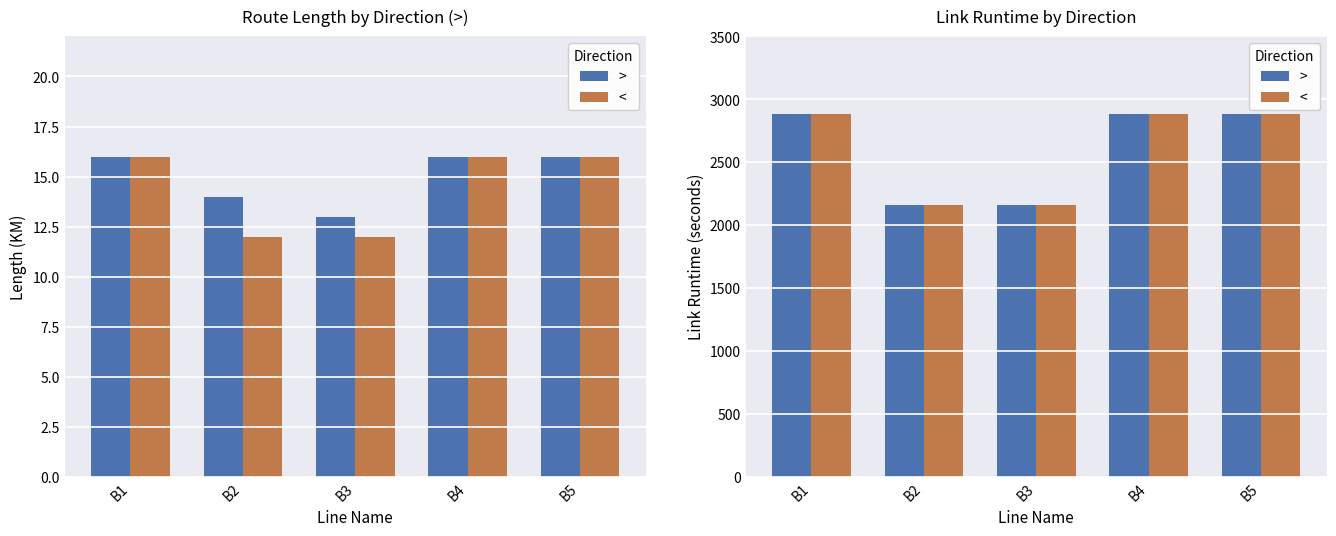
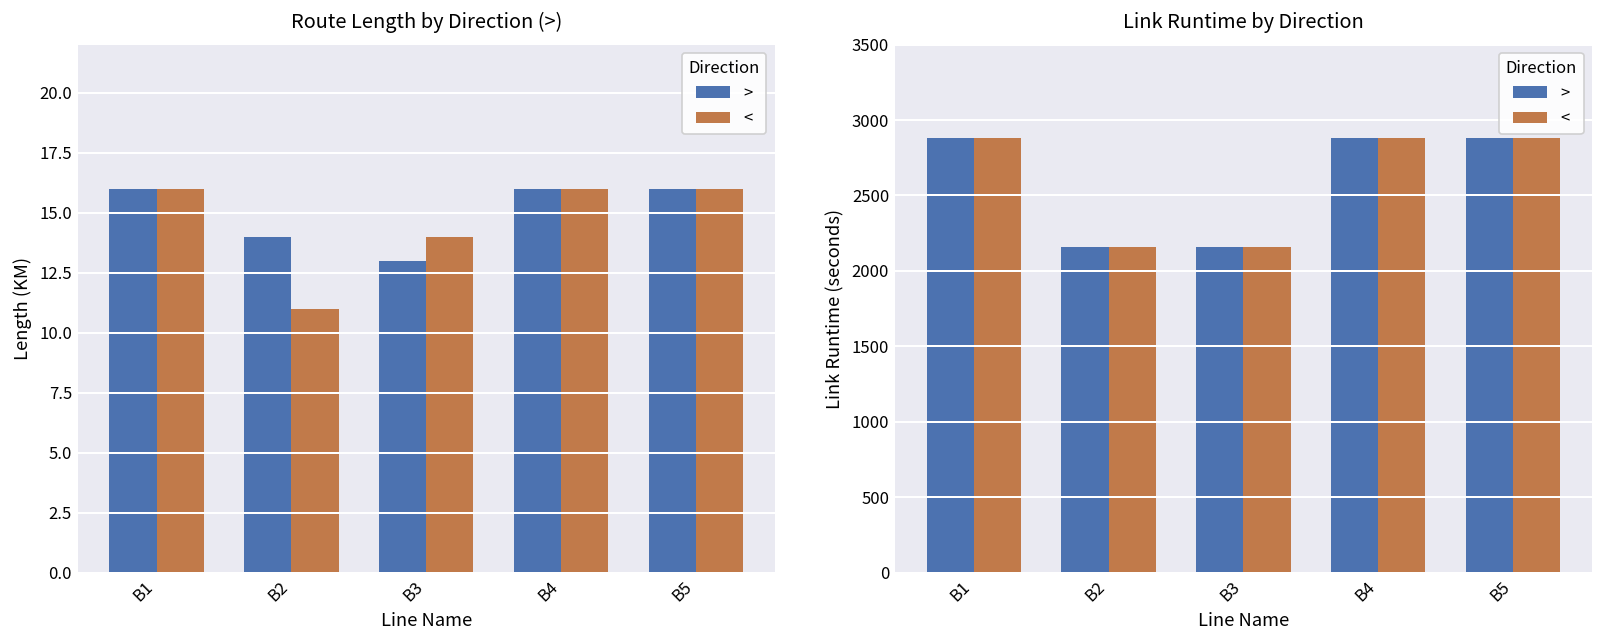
  {
    "Route Length by Direction (>)": {
      ">": {
        "B1": 16,
        "B2": 14,
        "B3": 13,
        "B4": 16,
        "B5": 16
      },
      "<": {
        "B1": 16,
-       "B2": 12,
-       "B3": 12,
+       "B2": 11,
+       "B3": 14,
        "B4": 16,
        "B5": 16
      }
    },
    "Link Runtime by Direction": {
      ">": {
        "B1": 2880,
        "B2": 2160,
        "B3": 2160,
        "B4": 2880,
        "B5": 2880
      },
      "<": {
        "B1": 2880,
        "B2": 2160,
        "B3": 2160,
        "B4": 2880,
        "B5": 2880
      }
    }
  }
